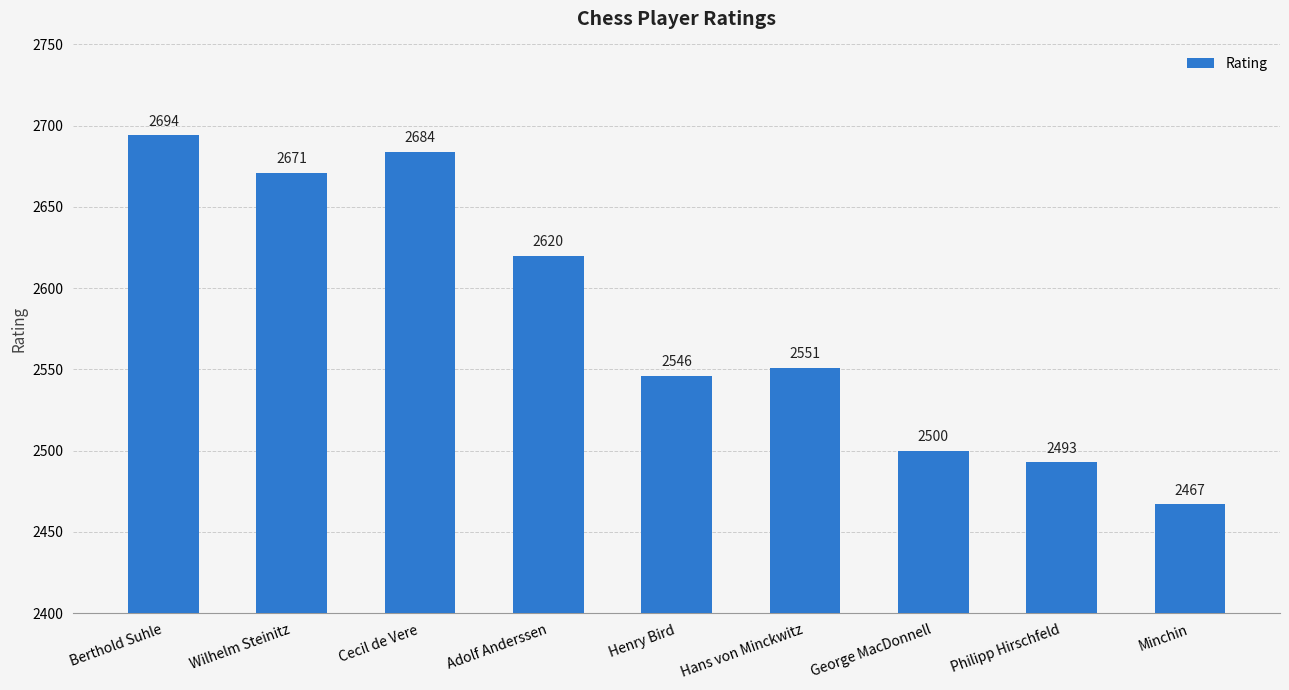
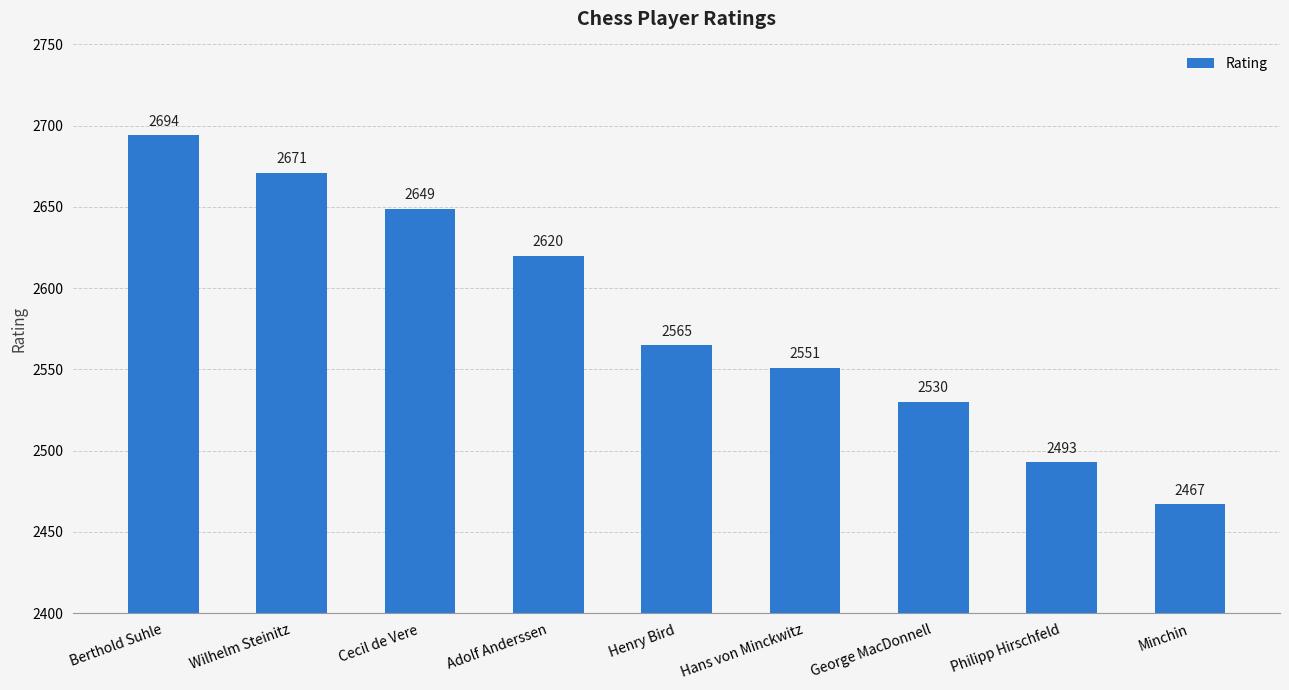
  {
    "Berthold Suhle": 2694,
    "Wilhelm Steinitz": 2671,
-   "Cecil de Vere": 2684,
+   "Cecil de Vere": 2649,
    "Adolf Anderssen": 2620,
-   "Henry Bird": 2546,
+   "Henry Bird": 2565,
    "Hans von Minckwitz": 2551,
-   "George MacDonnell": 2500,
+   "George MacDonnell": 2530,
    "Philipp Hirschfeld": 2493,
    "Minchin": 2467
  }
